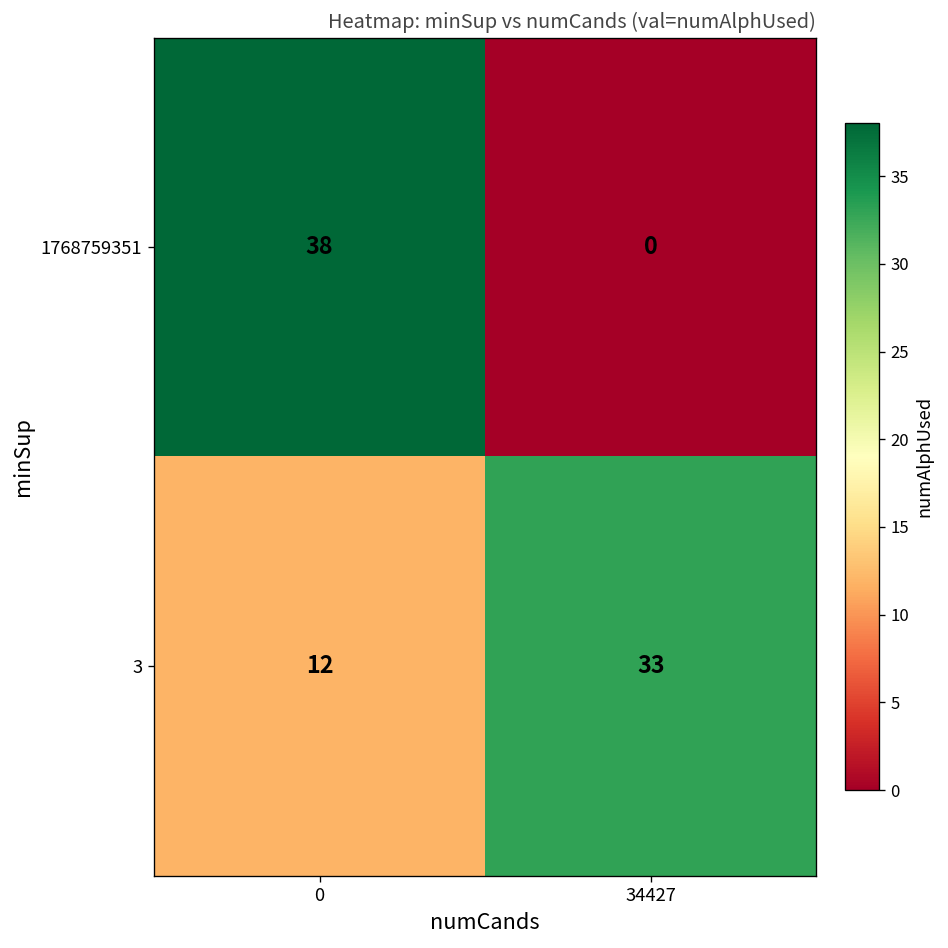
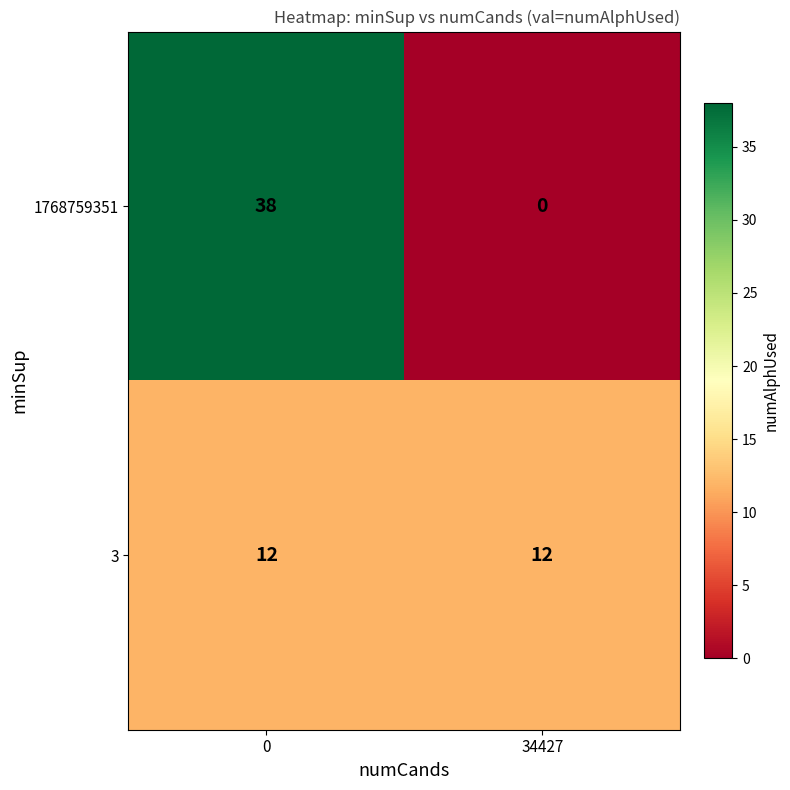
  {
    "1768759351": {
      "0": 38,
      "34427": 0
    },
    "3": {
      "0": 12,
-     "34427": 33
+     "34427": 12
    }
  }
